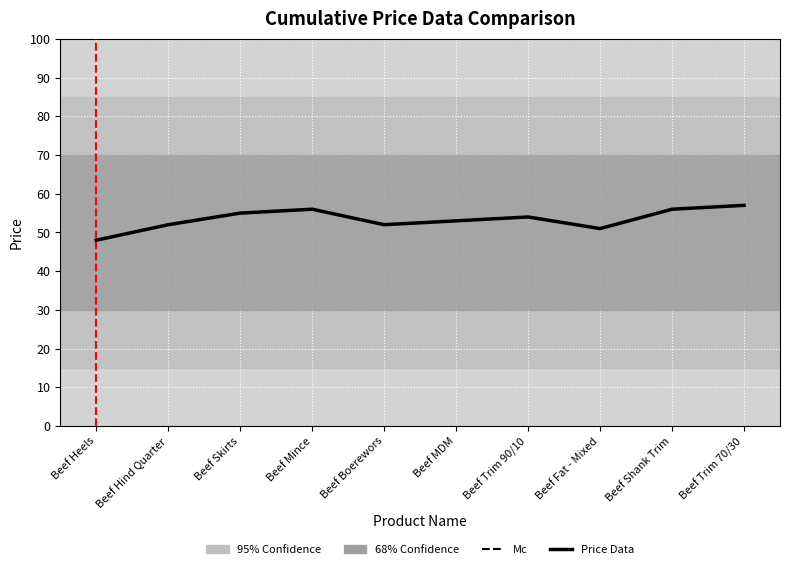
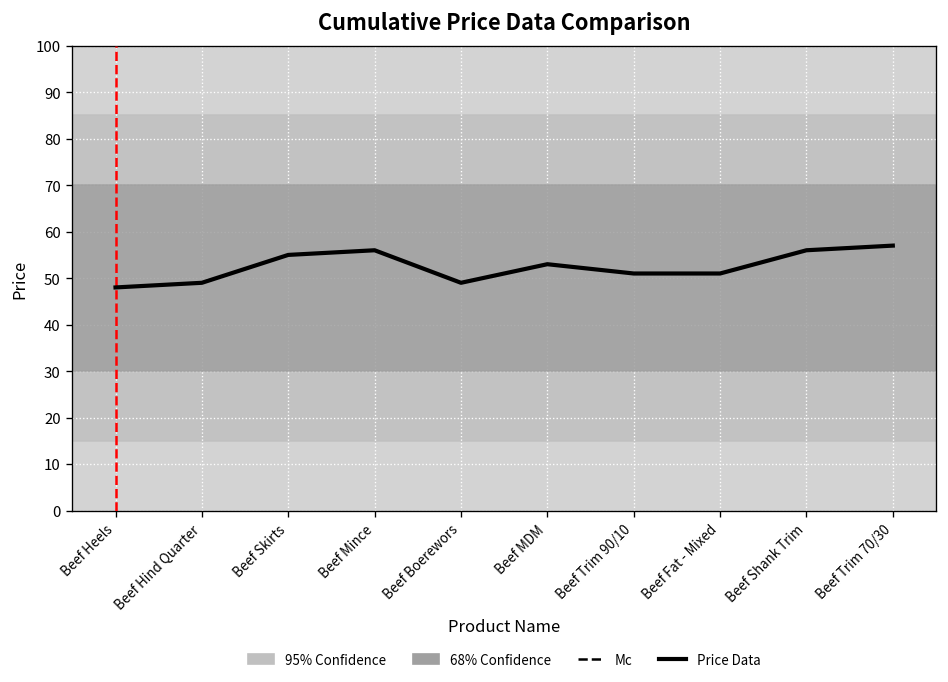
  {
    "Beef Heels": 48,
-   "Beef Hind Quarter": 52,
+   "Beef Hind Quarter": 49,
    "Beef Skirts": 55,
    "Beef Mince": 56,
-   "Beef Boerewors": 52,
+   "Beef Boerewors": 49,
    "Beef MDM": 53,
-   "Beef Trim 90/10": 54,
+   "Beef Trim 90/10": 51,
    "Beef Fat - Mixed": 51,
    "Beef Shank Trim": 56,
    "Beef Trim 70/30": 57
  }
